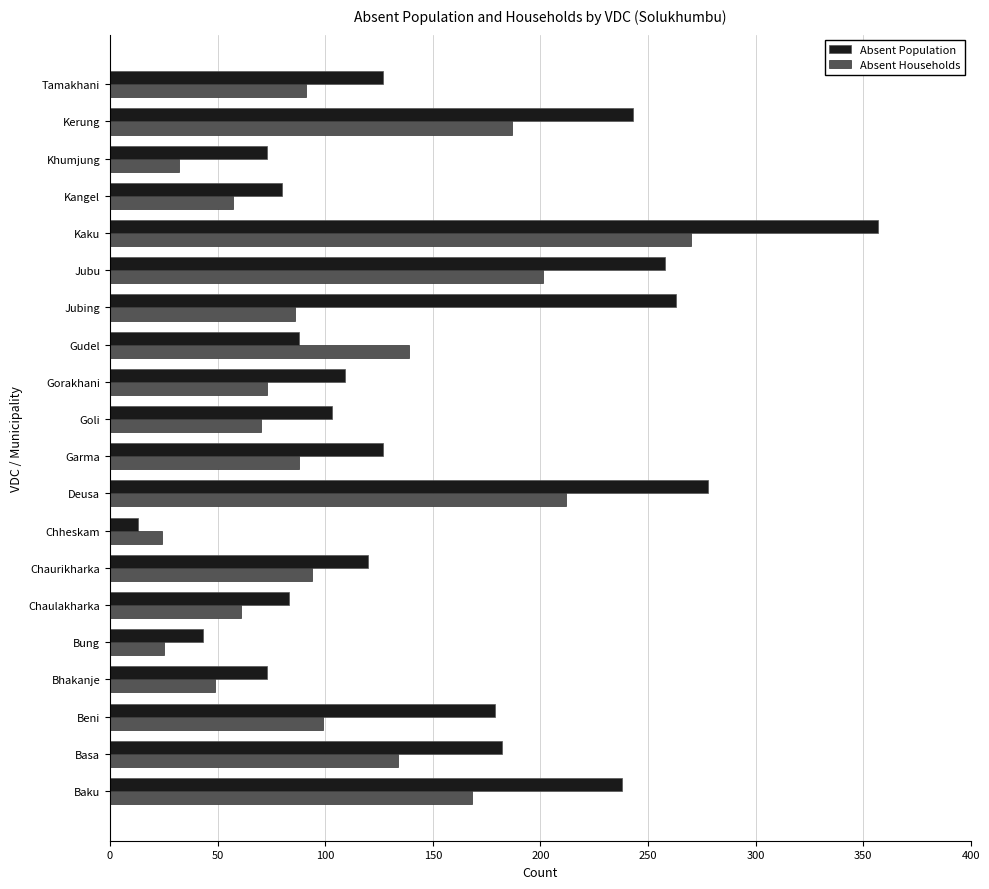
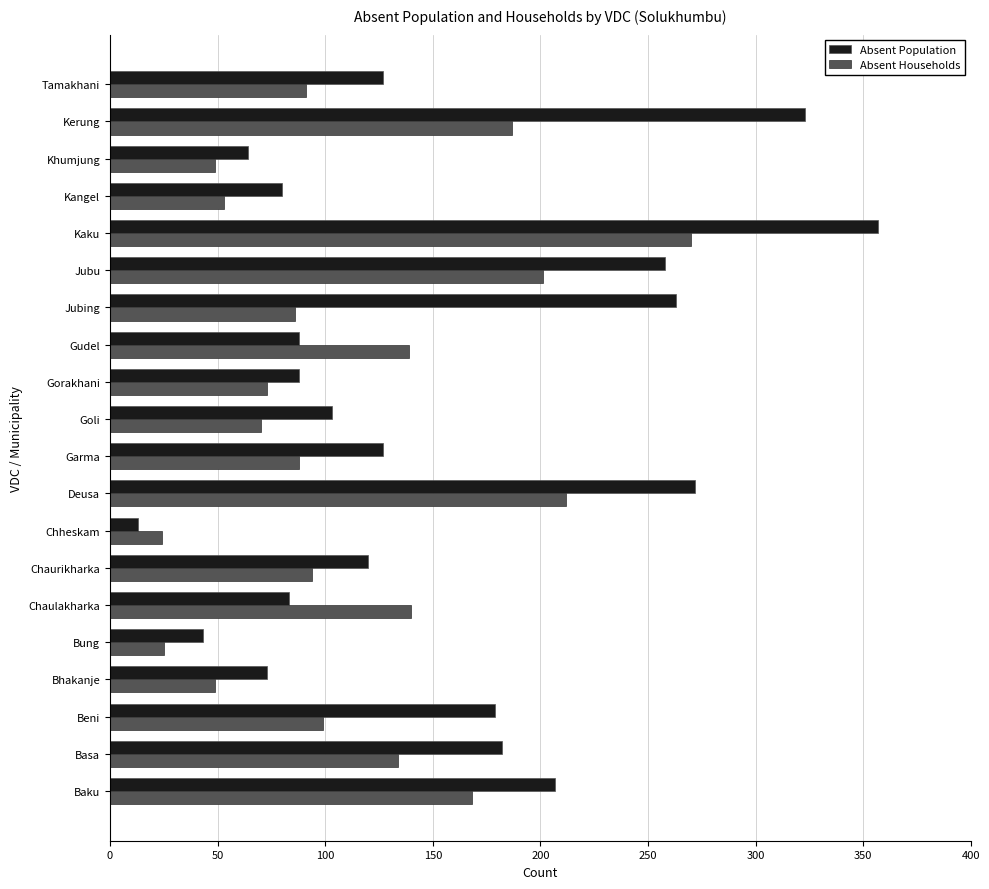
  {
    "Absent Population": {
      "Tamakhani": 127,
-     "Kerung": 243,
-     "Khumjung": 73,
+     "Kerung": 323,
+     "Khumjung": 64,
      "Kangel": 80,
      "Kaku": 357,
      "Jubu": 258,
      "Jubing": 263,
      "Gudel": 88,
-     "Gorakhani": 109,
+     "Gorakhani": 88,
      "Goli": 103,
      "Garma": 127,
-     "Deusa": 278,
+     "Deusa": 272,
      "Chheskam": 13,
      "Chaurikharka": 120,
      "Chaulakharka": 83,
      "Bung": 43,
      "Bhakanje": 73,
      "Beni": 179,
      "Basa": 182,
-     "Baku": 238
+     "Baku": 207
    },
    "Absent Households": {
      "Tamakhani": 91,
      "Kerung": 187,
-     "Khumjung": 32,
-     "Kangel": 57,
+     "Khumjung": 49,
+     "Kangel": 53,
      "Kaku": 270,
      "Jubu": 201,
      "Jubing": 86,
      "Gudel": 139,
      "Gorakhani": 73,
      "Goli": 70,
      "Garma": 88,
      "Deusa": 212,
      "Chheskam": 24,
      "Chaurikharka": 94,
-     "Chaulakharka": 61,
+     "Chaulakharka": 140,
      "Bung": 25,
      "Bhakanje": 49,
      "Beni": 99,
      "Basa": 134,
      "Baku": 168
    }
  }
